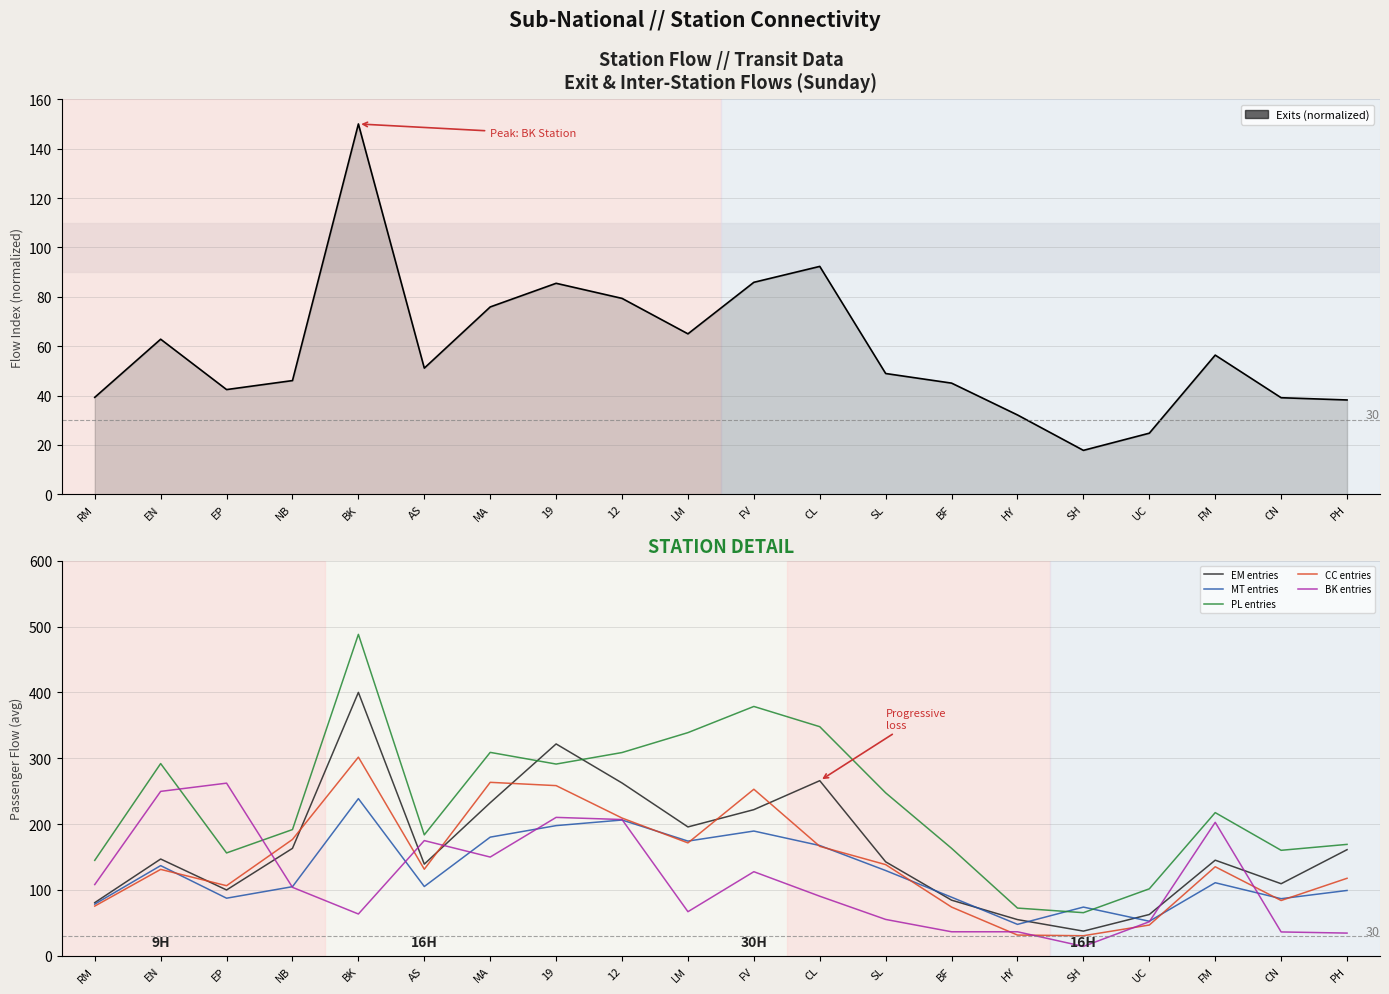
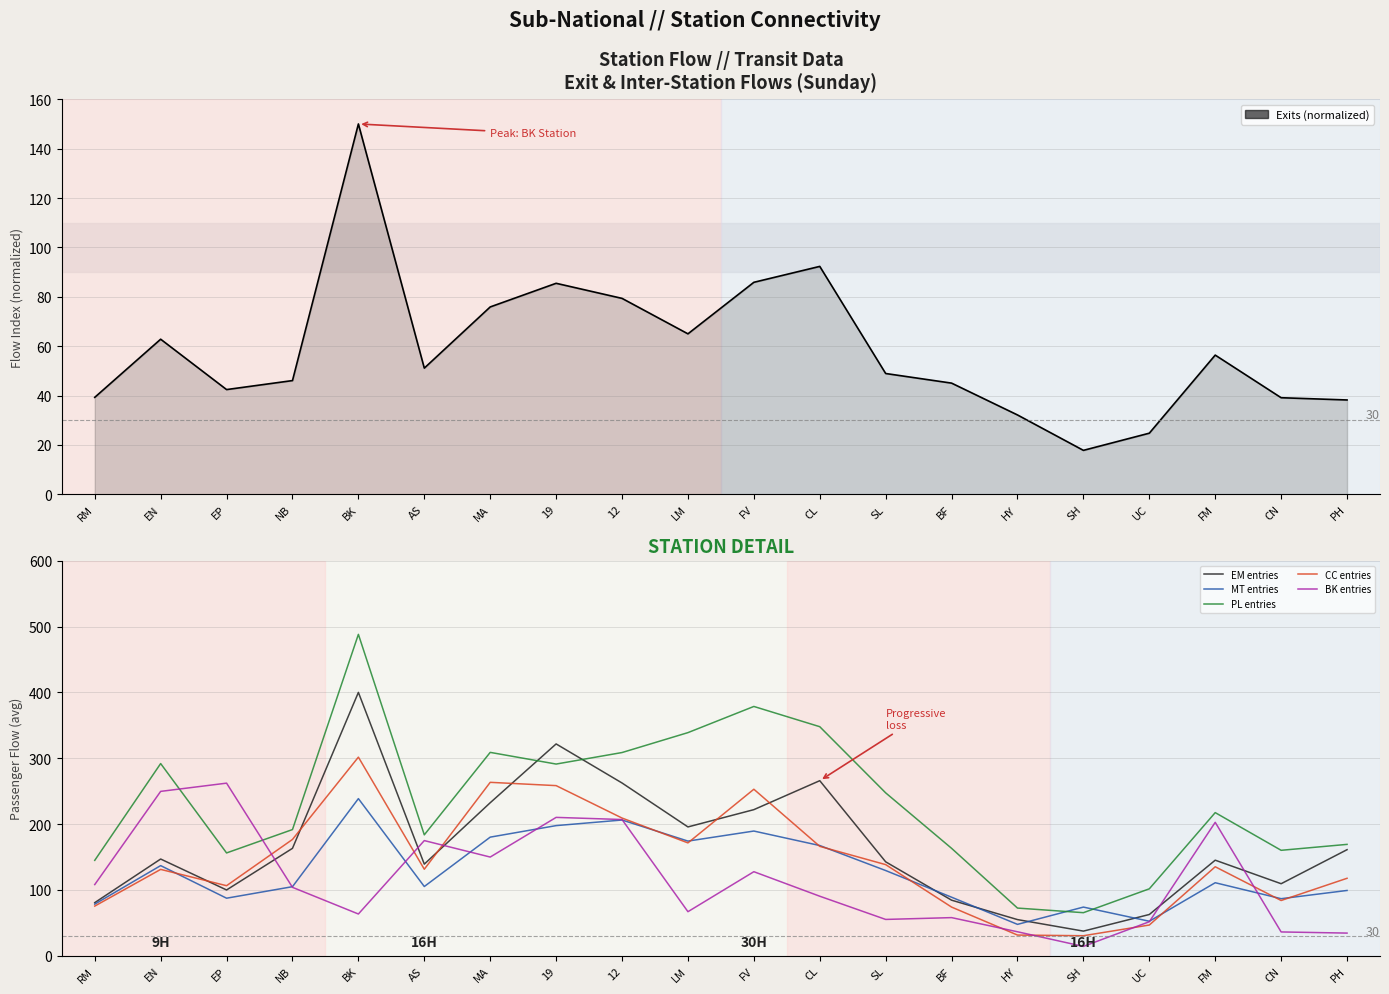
  {
    "Station Flow // Transit Data Exit & Inter-Station Flows (Sunday)": {
      "RM": 39,
      "EN": 63,
      "EP": 42,
      "NB": 46,
      "BK": 150,
      "AS": 51,
      "MA": 76,
      "19": 85,
      "12": 79,
      "LM": 65,
      "FV": 86,
      "CL": 92,
      "SL": 49,
      "BF": 45,
      "HY": 32,
      "SH": 18,
      "UC": 25,
      "FM": 56,
      "CN": 39
    },
    "STATION DETAIL": {
      "EM entries": {
        "EN": 150,
        "EP": 100,
        "NB": 160,
        "BK": 400,
        "AS": 140,
        "MA": 230,
        "19": 320,
        "12": 260,
        "LM": 200,
        "FV": 220,
        "CL": 270,
        "SL": 140,
        "BF": 80,
        "HY": 60,
        "SH": 40,
        "UC": 60,
        "FM": 150,
        "CN": 110,
        "PH": 160
      },
      "MT entries": {
        "EN": 140,
        "EP": 90,
        "BK": 240,
        "AS": 110,
        "MA": 180,
        "19": 200,
        "FV": 190,
        "SL": 130,
        "BF": 90,
        "HY": 50,
        "SH": 70,
        "FM": 110,
        "PH": 100
      },
      "PL entries": {
        "RM": 150,
        "EN": 290,
        "EP": 160,
        "NB": 190,
        "BK": 490,
        "AS": 180,
        "MA": 310,
        "19": 290,
        "12": 310,
        "LM": 340,
        "FV": 380,
        "CL": 350,
        "SL": 250,
        "BF": 160,
        "HY": 70,
        "SH": 70,
        "UC": 100,
        "FM": 220,
        "CN": 160,
        "PH": 170
      },
      "CC entries": {
        "EN": 130,
        "EP": 110,
        "NB": 180,
        "BK": 300,
        "AS": 130,
        "MA": 260,
        "19": 260,
        "FV": 250,
        "SL": 140,
        "BF": 70,
        "HY": 30,
        "UC": 50,
        "FM": 140,
        "PH": 120
      },
      "BK entries": {
        "RM": 110,
        "EN": 250,
        "EP": 260,
        "BK": 60,
        "AS": 180,
        "MA": 150,
        "19": 210,
        "LM": 70,
        "FV": 130,
        "CL": 90,
        "SL": 60,
-       "BF": 40,
+       "BF": 60,
        "HY": 40,
        "FM": 200,
        "CN": 40
      }
    }
  }
